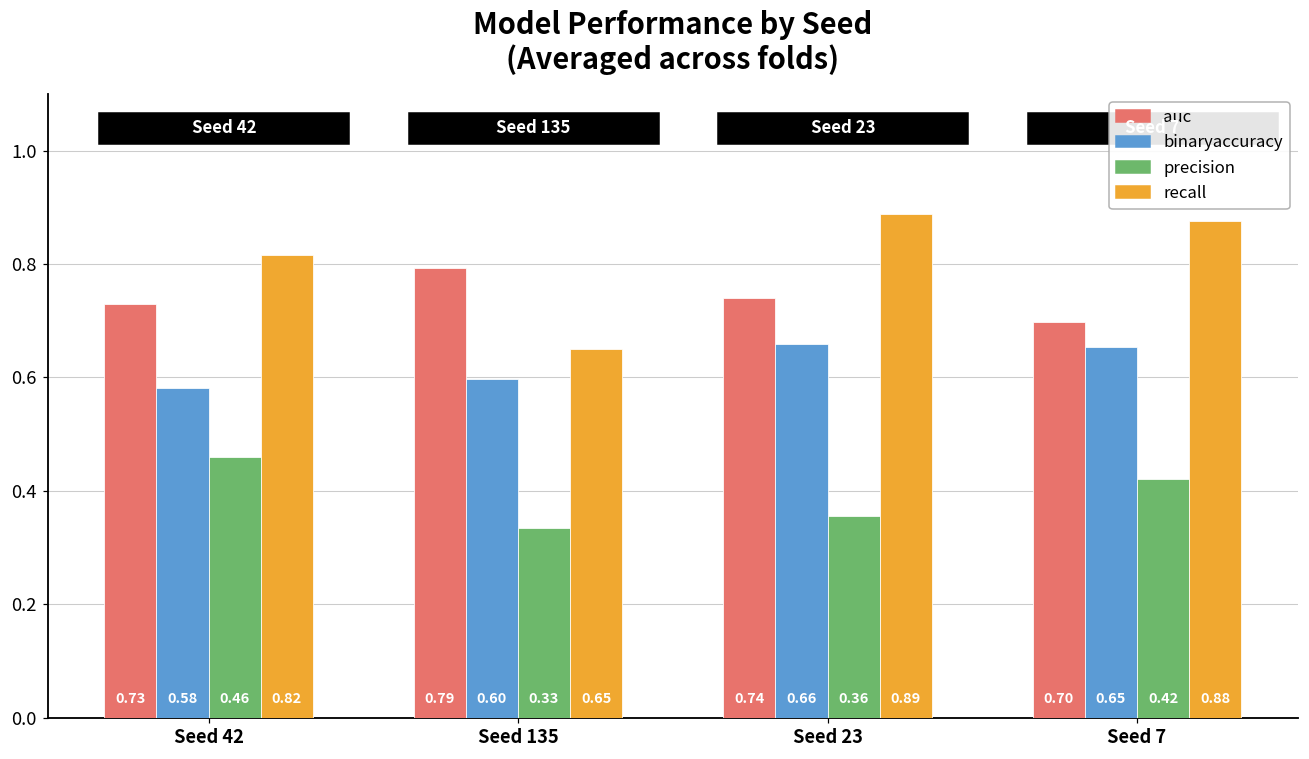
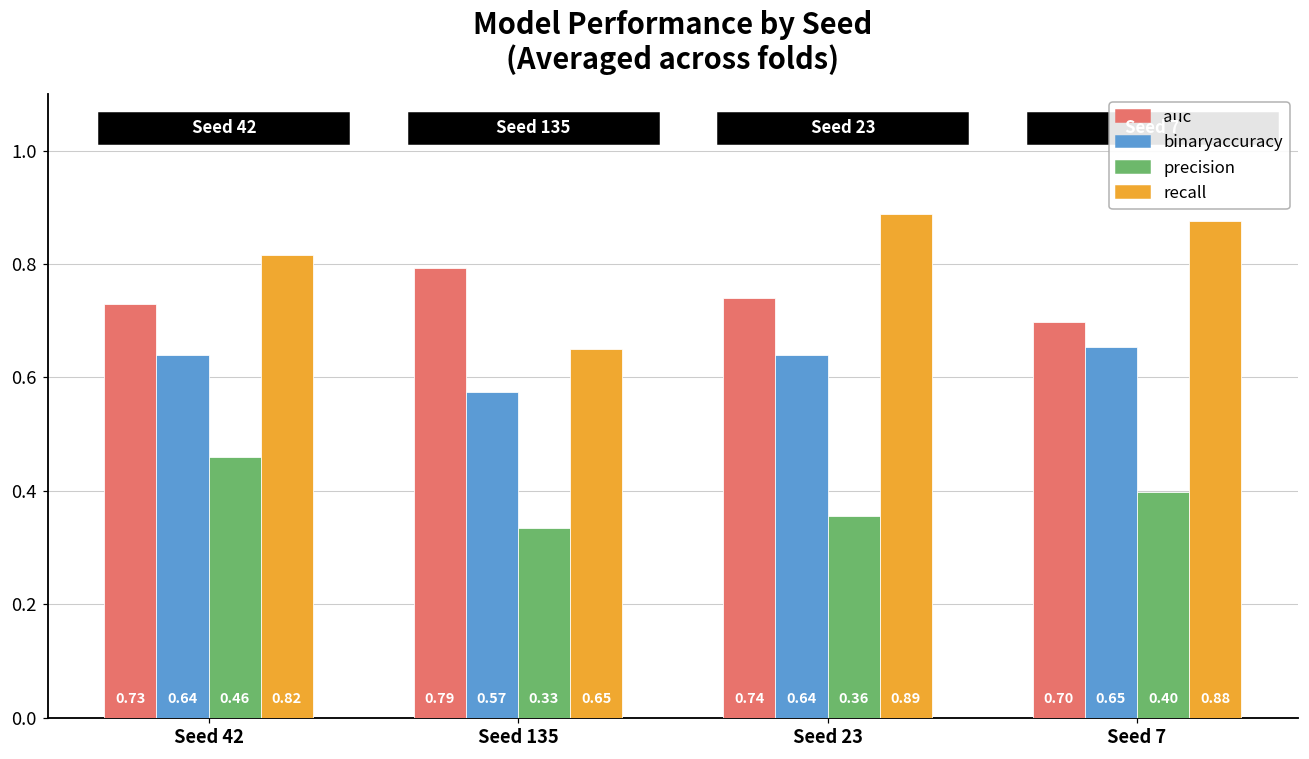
  {
    "auc": {
      "Seed 42": 0.73,
      "Seed 135": 0.79,
      "Seed 23": 0.74,
      "Seed 7": 0.70
    },
    "binaryaccuracy": {
-     "Seed 42": 0.58,
-     "Seed 135": 0.60,
-     "Seed 23": 0.66,
+     "Seed 42": 0.64,
+     "Seed 135": 0.57,
+     "Seed 23": 0.64,
      "Seed 7": 0.65
    },
    "precision": {
      "Seed 42": 0.46,
      "Seed 135": 0.33,
      "Seed 23": 0.36,
-     "Seed 7": 0.42
+     "Seed 7": 0.40
    },
    "recall": {
      "Seed 42": 0.82,
      "Seed 135": 0.65,
      "Seed 23": 0.89,
      "Seed 7": 0.88
    }
  }
